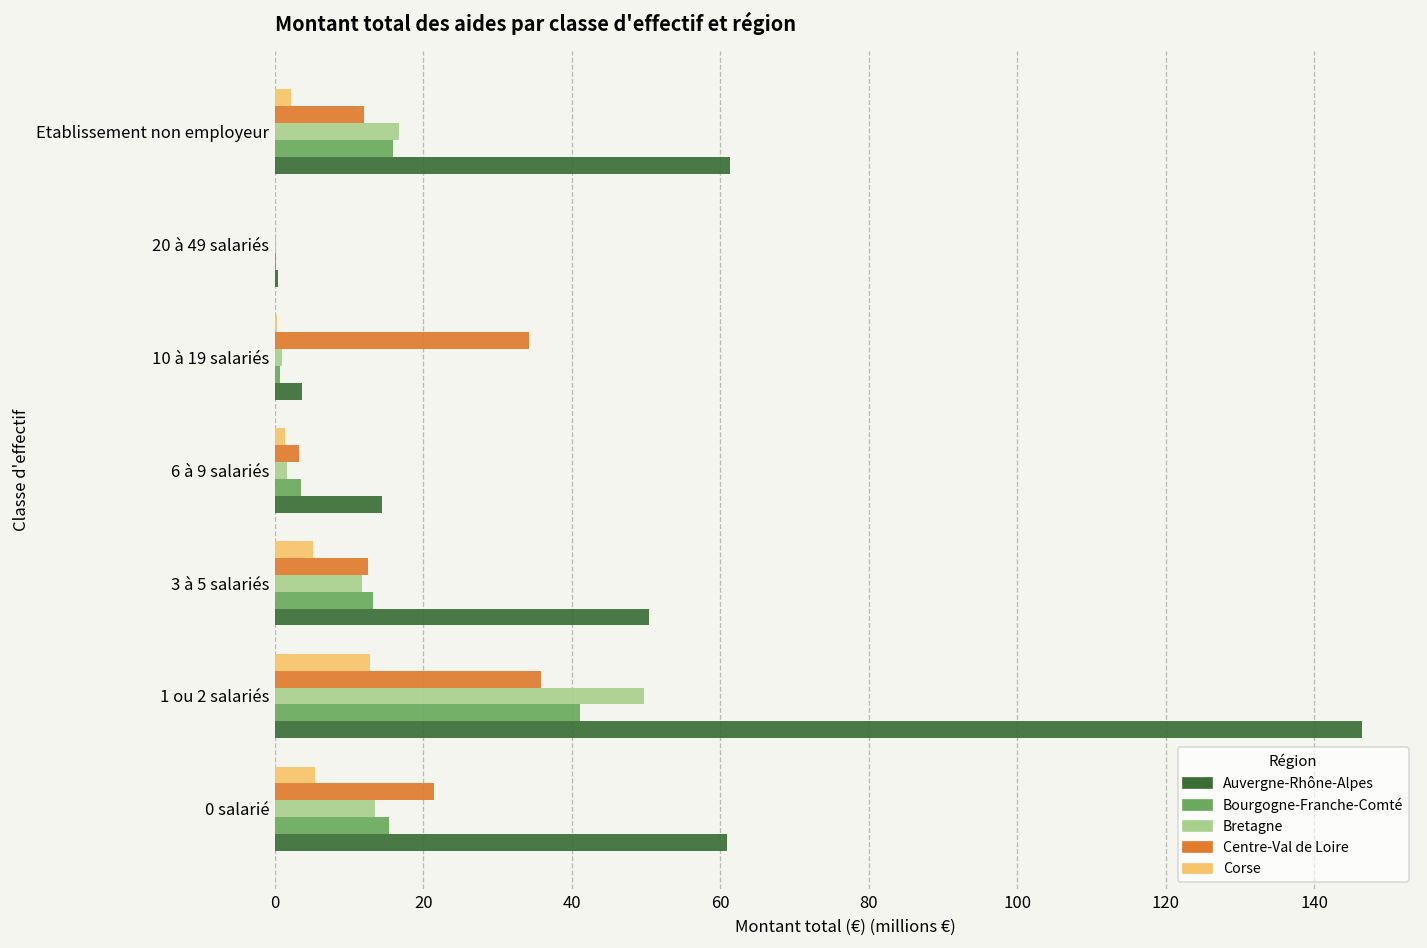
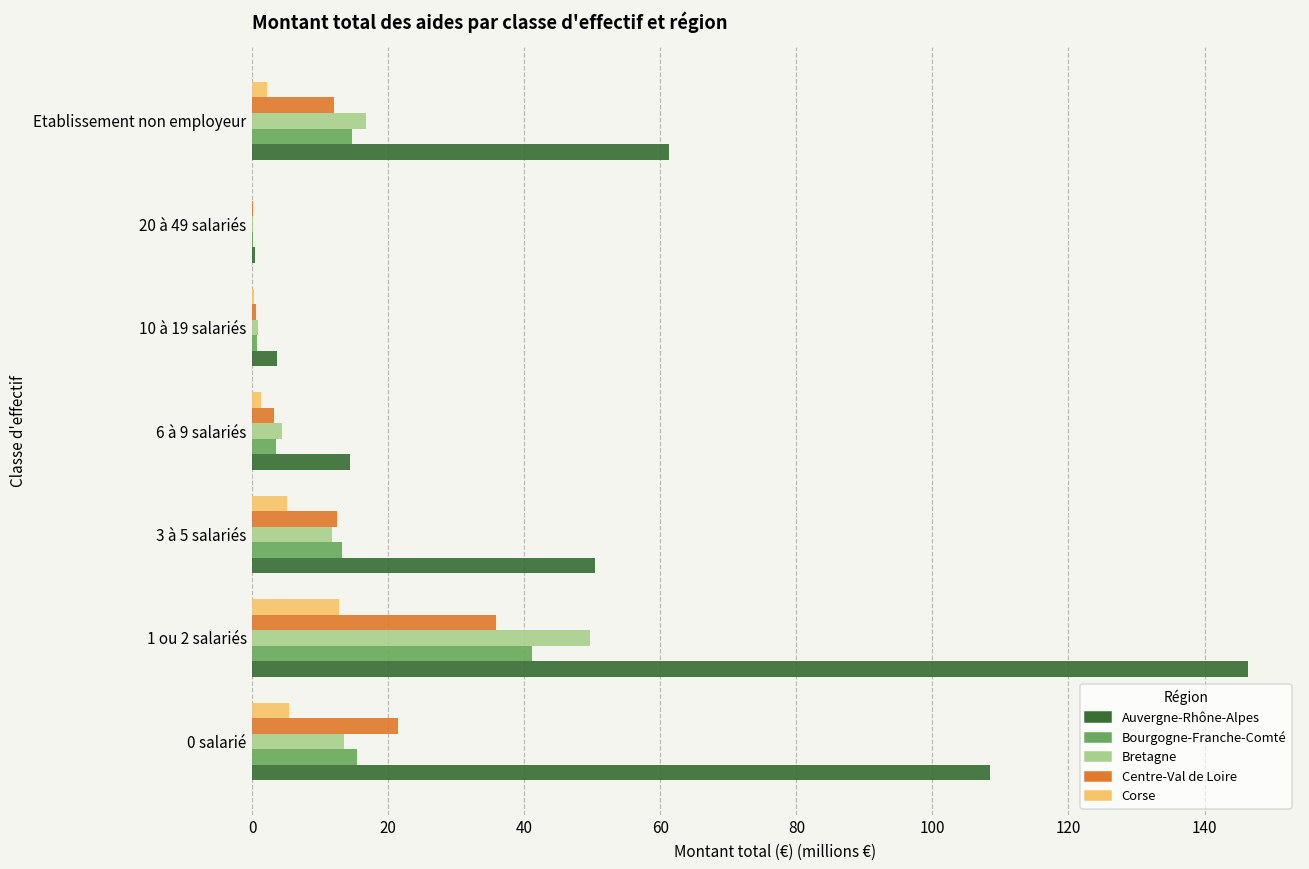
  {
    "Auvergne-Rhône-Alpes": {
      "Etablissement non employeur": 61,
      "10 à 19 salariés": 4,
      "6 à 9 salariés": 14,
      "3 à 5 salariés": 50,
      "1 ou 2 salariés": 146,
-     "0 salarié": 61
+     "0 salarié": 108
    },
    "Bourgogne-Franche-Comté": {
-     "Etablissement non employeur": 16,
+     "Etablissement non employeur": 15,
      "10 à 19 salariés": 1,
      "6 à 9 salariés": 4,
      "3 à 5 salariés": 13,
      "1 ou 2 salariés": 41,
      "0 salarié": 15
    },
    "Bretagne": {
      "Etablissement non employeur": 17,
      "10 à 19 salariés": 1,
-     "6 à 9 salariés": 2,
+     "6 à 9 salariés": 4,
      "3 à 5 salariés": 12,
      "1 ou 2 salariés": 50,
      "0 salarié": 13
    },
    "Centre-Val de Loire": {
      "Etablissement non employeur": 12,
-     "10 à 19 salariés": 34,
+     "10 à 19 salariés": 1,
      "6 à 9 salariés": 3,
      "3 à 5 salariés": 12,
      "1 ou 2 salariés": 36,
      "0 salarié": 21
    },
    "Corse": {
      "Etablissement non employeur": 2,
      "6 à 9 salariés": 1,
      "3 à 5 salariés": 5,
      "1 ou 2 salariés": 13,
      "0 salarié": 5
    }
  }
